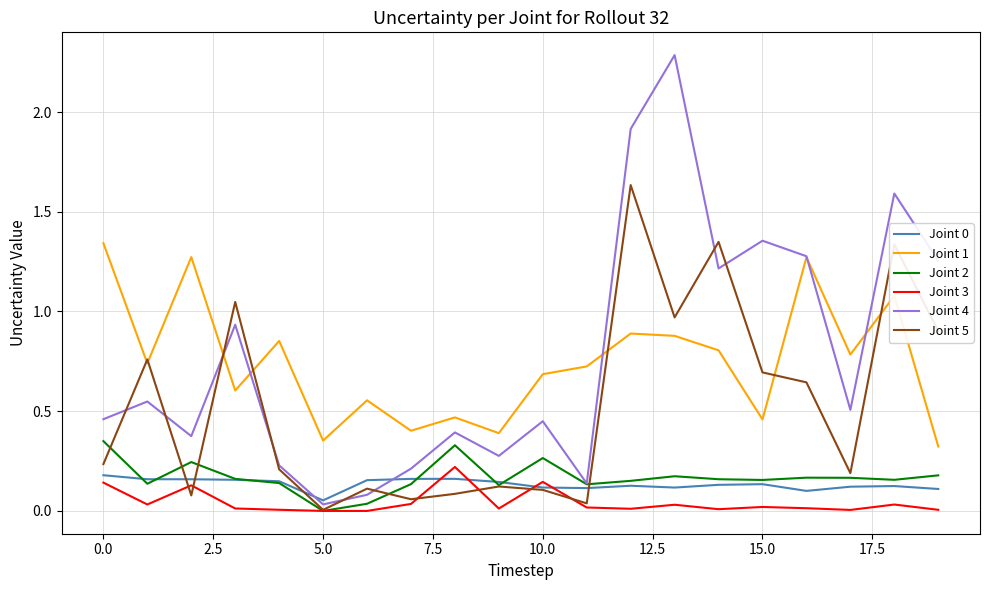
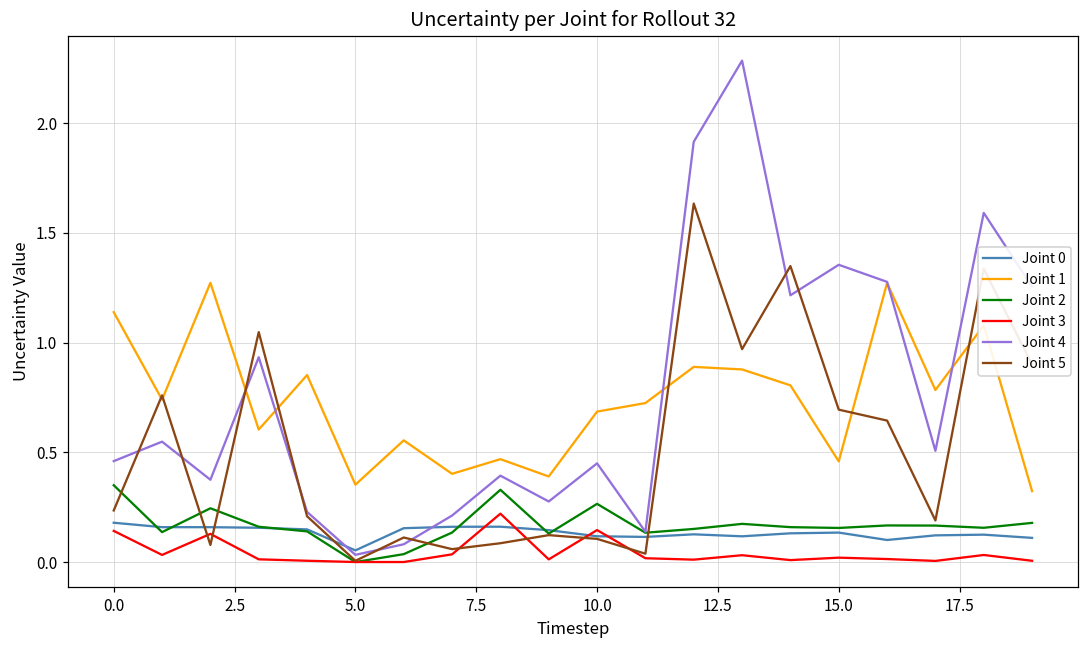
  {
    "Joint 0": {
      "0.0": 0.18,
      "5.0": 0.05,
      "15.0": 0.13
    },
    "Joint 1": {
-     "0.0": 1.34,
+     "0.0": 1.14,
      "5.0": 0.35,
      "10.0": 0.69,
      "15.0": 0.46
    },
    "Joint 2": {
      "0.0": 0.35,
      "10.0": 0.27,
      "15.0": 0.16
    },
    "Joint 3": {
      "0.0": 0.14,
      "10.0": 0.15,
      "15.0": 0.02
    },
    "Joint 4": {
      "0.0": 0.46,
      "5.0": 0.03,
      "10.0": 0.45,
      "15.0": 1.35
    },
    "Joint 5": {
      "0.0": 0.23,
      "15.0": 0.69
    }
  }
